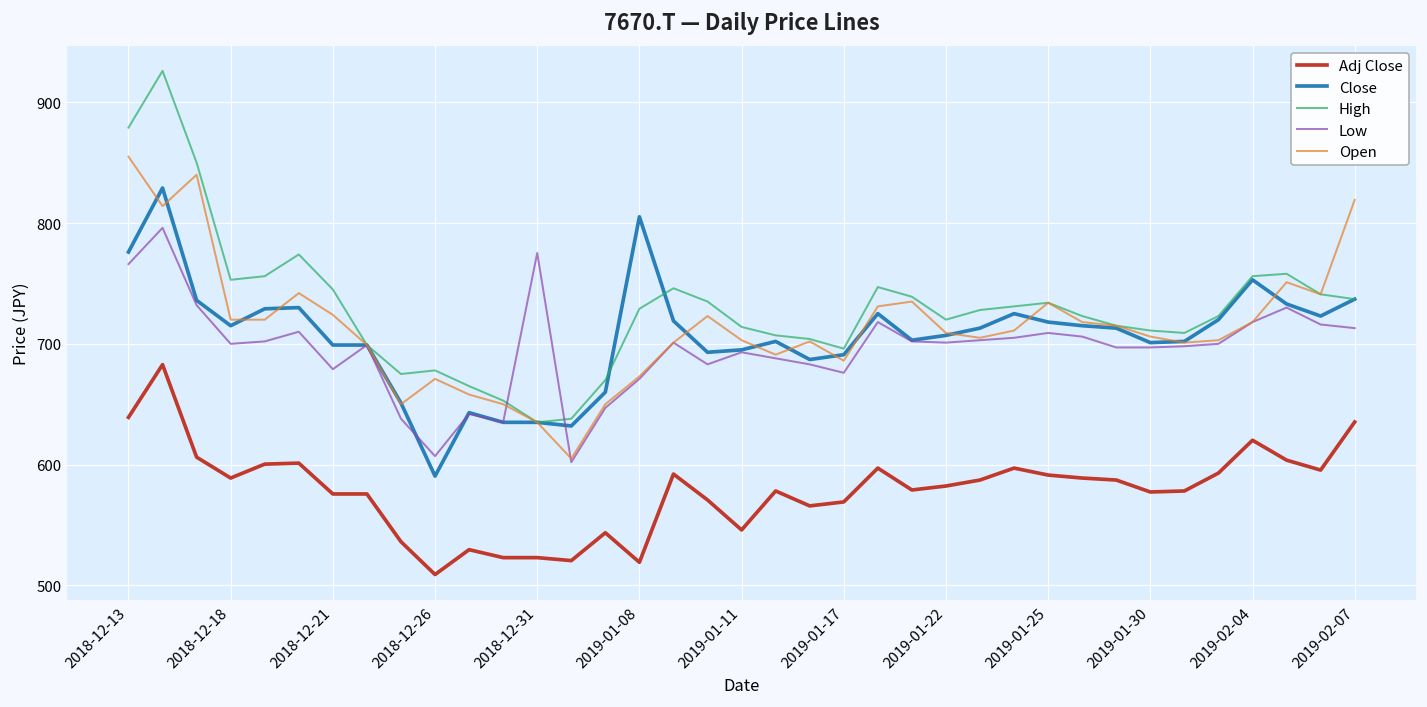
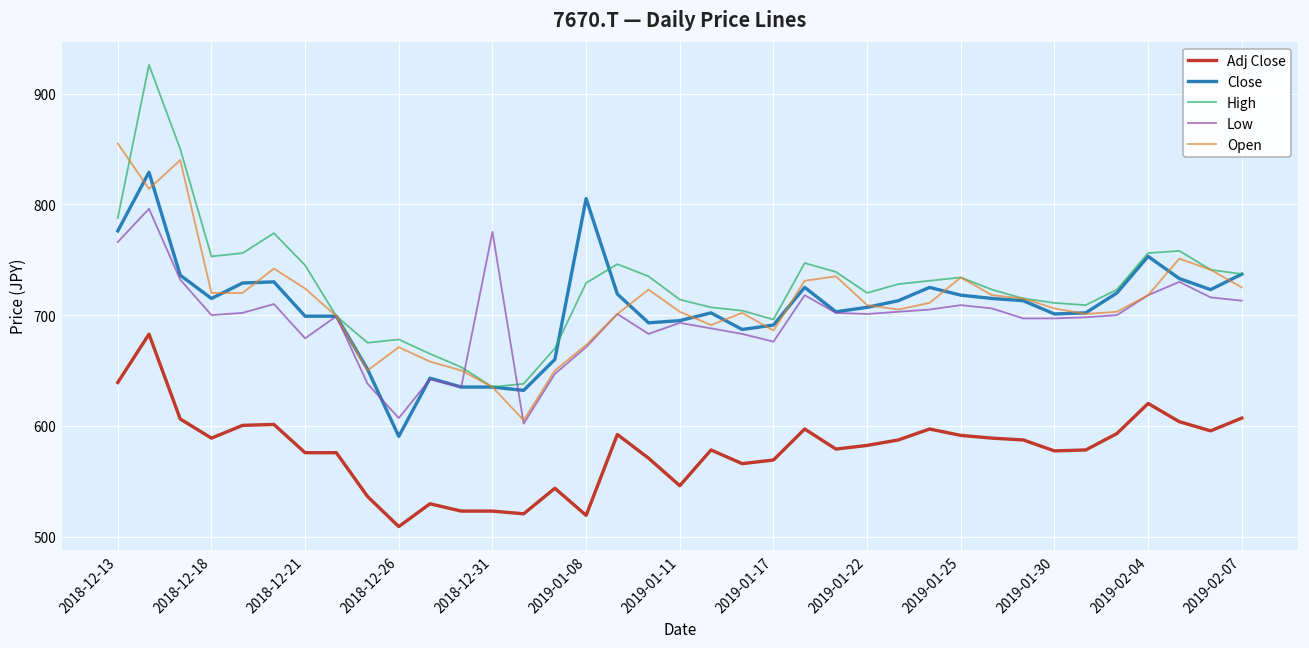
  {
    "Adj Close": {
      "2018-12-13": 639,
      "2018-12-18": 589,
      "2018-12-21": 576,
      "2018-12-26": 509,
      "2018-12-31": 523,
      "2019-01-08": 519,
      "2019-01-11": 546,
      "2019-01-17": 569,
      "2019-01-22": 582,
      "2019-01-25": 591,
      "2019-01-30": 577,
      "2019-02-04": 620,
-     "2019-02-07": 635
+     "2019-02-07": 607
    },
    "Close": {
      "2018-12-13": 776,
      "2018-12-18": 715,
      "2018-12-21": 699,
      "2018-12-26": 591,
      "2019-01-08": 805,
      "2019-01-17": 691,
      "2019-01-25": 718,
      "2019-01-30": 701,
      "2019-02-04": 753
    },
    "High": {
-     "2018-12-13": 879,
+     "2018-12-13": 788,
      "2018-12-18": 753,
      "2018-12-21": 745,
      "2018-12-26": 678,
      "2019-01-08": 729,
      "2019-01-11": 714,
      "2019-01-17": 696,
      "2019-01-22": 720,
      "2019-01-30": 711,
      "2019-02-04": 756
    },
    "Low": {
      "2018-12-13": 766,
      "2018-12-18": 700,
      "2018-12-21": 679,
      "2018-12-26": 607,
      "2018-12-31": 775,
      "2019-01-17": 676,
      "2019-01-22": 701,
      "2019-01-25": 709,
      "2019-01-30": 697,
      "2019-02-07": 713
    },
    "Open": {
      "2018-12-13": 855,
      "2018-12-18": 720,
      "2018-12-21": 724,
      "2018-12-26": 671,
      "2019-01-11": 703,
      "2019-01-17": 686,
      "2019-01-30": 706,
-     "2019-02-07": 819
+     "2019-02-07": 725
    }
  }
